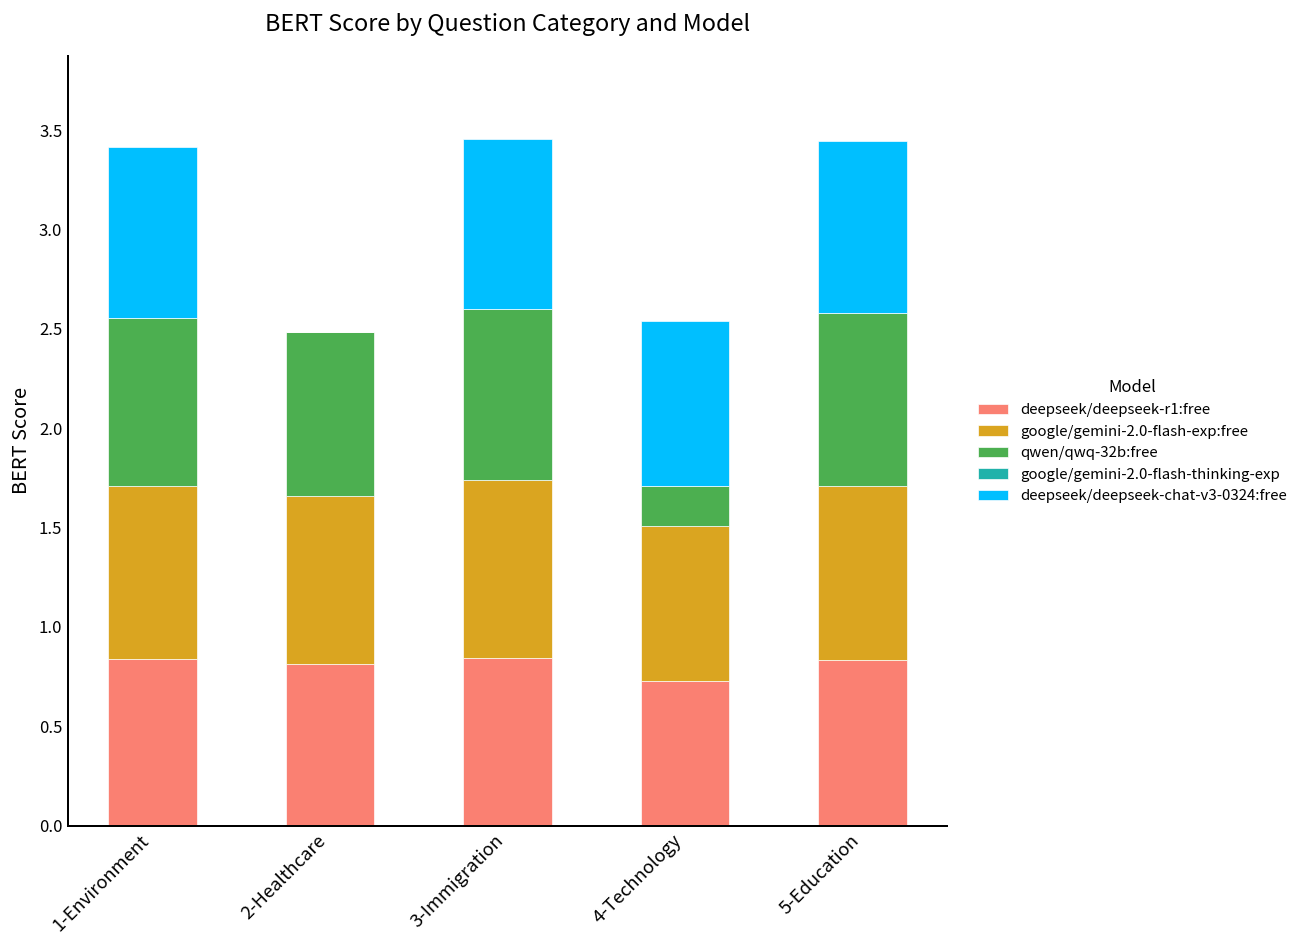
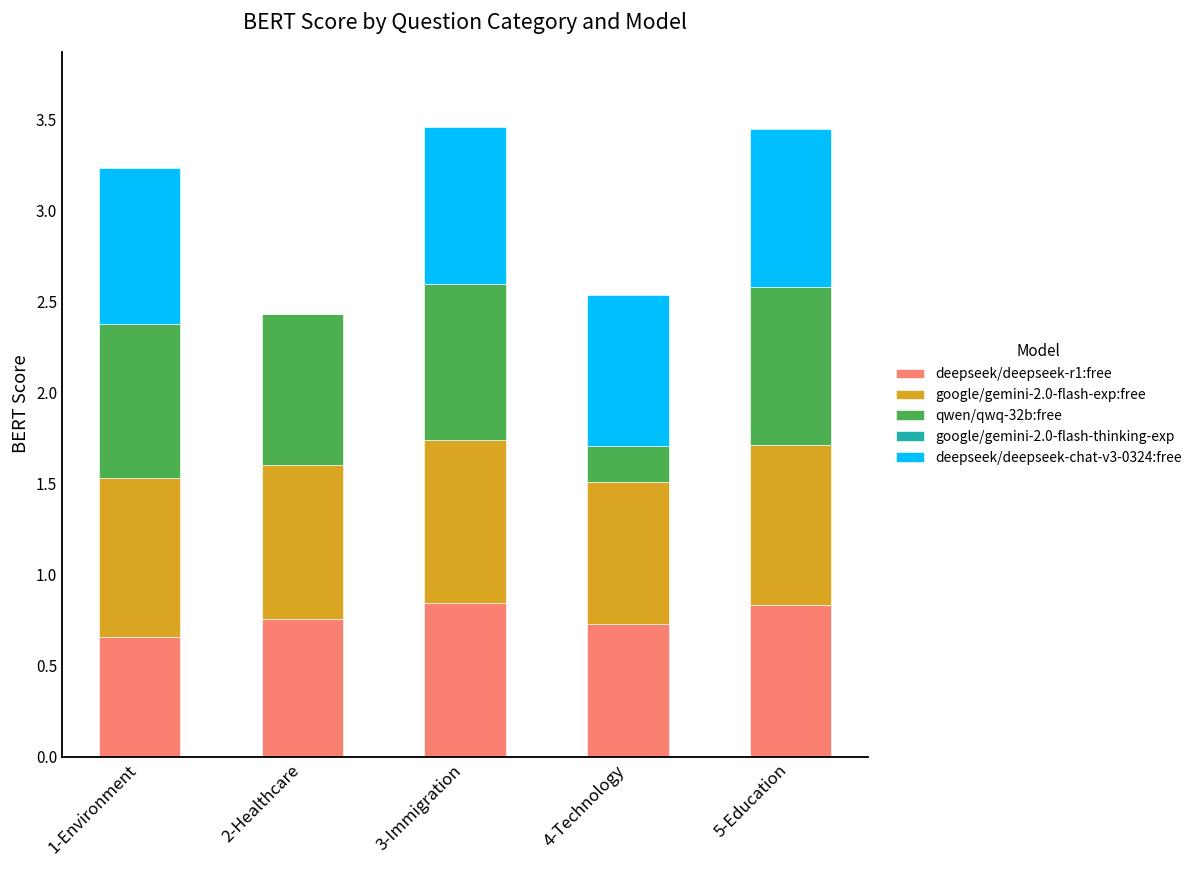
  {
    "deepseek/deepseek-r1:free": {
-     "1-Environment": 0.84,
-     "2-Healthcare": 0.81,
+     "1-Environment": 0.66,
+     "2-Healthcare": 0.76,
      "3-Immigration": 0.84,
      "4-Technology": 0.73,
      "5-Education": 0.83
    },
    "google/gemini-2.0-flash-exp:free": {
      "1-Environment": 0.87,
      "2-Healthcare": 0.85,
      "3-Immigration": 0.90,
      "4-Technology": 0.78,
      "5-Education": 0.88
    },
    "deepseek/deepseek-chat-v3-0324:free": {
      "1-Environment": 0.86,
      "2-Healthcare": 0.00,
      "3-Immigration": 0.86,
      "4-Technology": 0.83,
      "5-Education": 0.87
    }
  }
